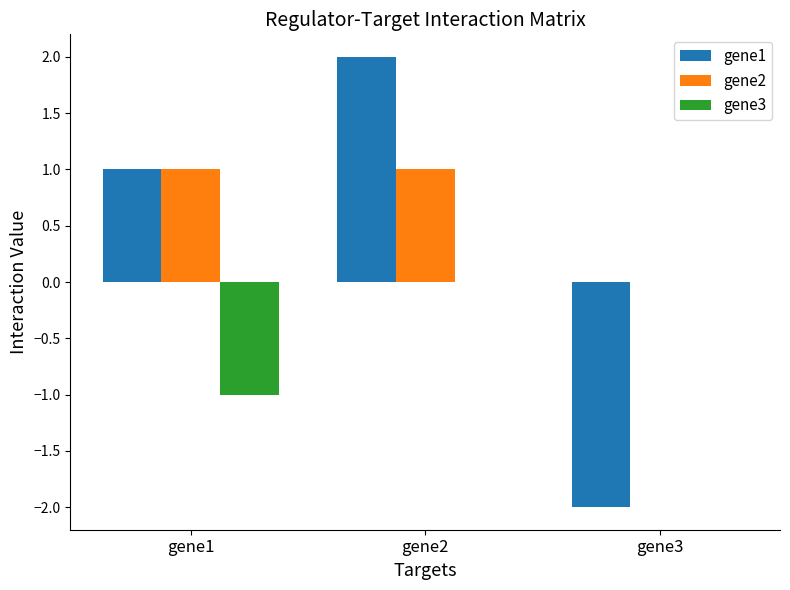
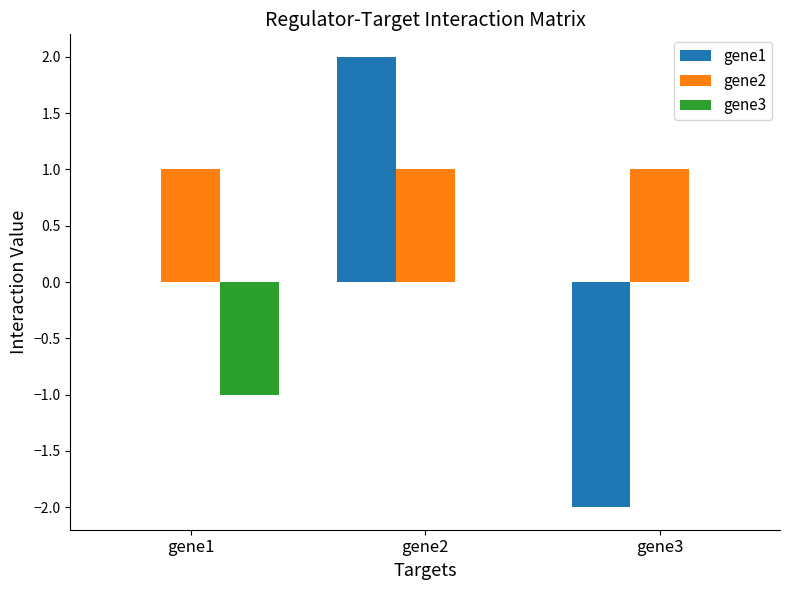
  {
    "gene1": {
-     "gene1": 1,
+     "gene1": 0,
      "gene2": 2,
      "gene3": -2
    },
    "gene2": {
      "gene1": 1,
      "gene2": 1,
-     "gene3": 0
+     "gene3": 1
    },
    "gene3": {
      "gene1": -1,
      "gene2": 0,
      "gene3": 0
    }
  }
